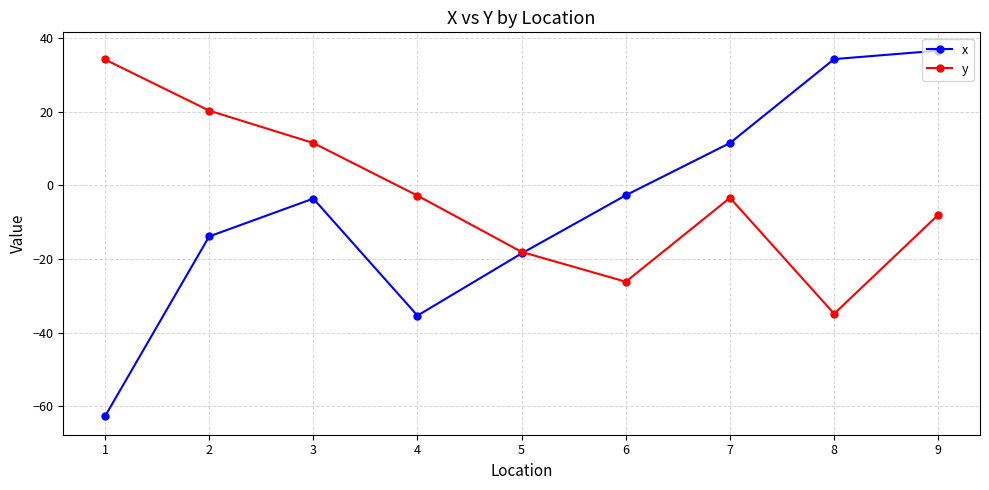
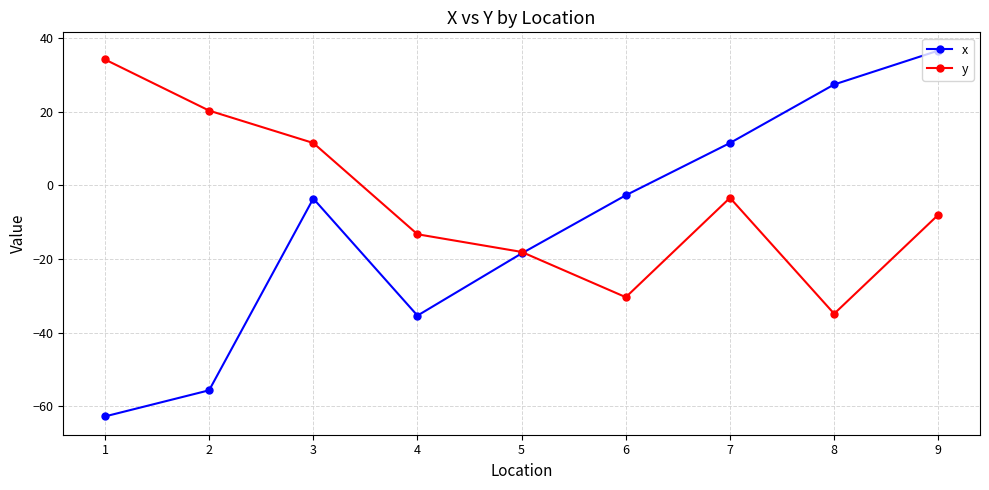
  {
    "x": {
      "1": -63,
-     "2": -14,
+     "2": -56,
      "3": -4,
      "4": -35,
      "6": -3,
      "7": 12,
-     "8": 34
+     "8": 27
    },
    "y": {
      "1": 34,
      "2": 20,
      "3": 12,
-     "4": -3,
-     "6": -26,
+     "4": -13,
+     "6": -30,
      "7": -3,
      "8": -35,
      "9": -8
    }
  }
